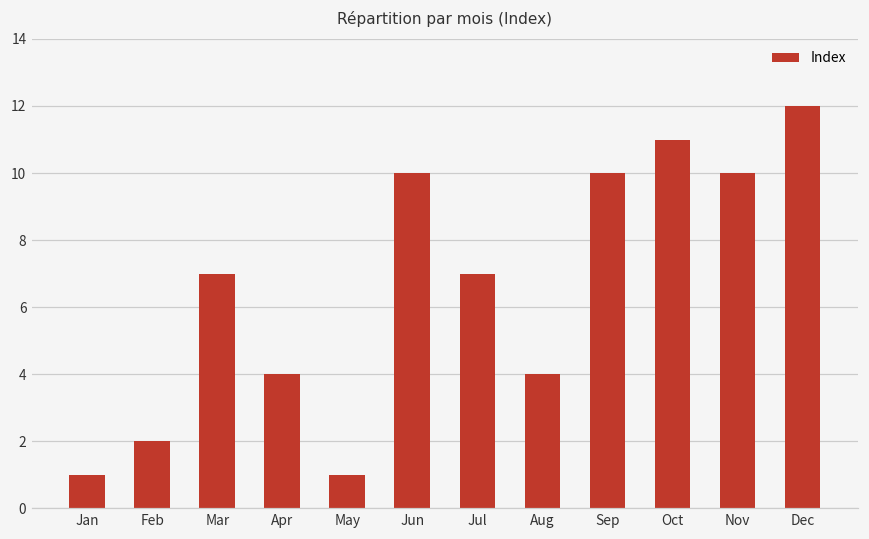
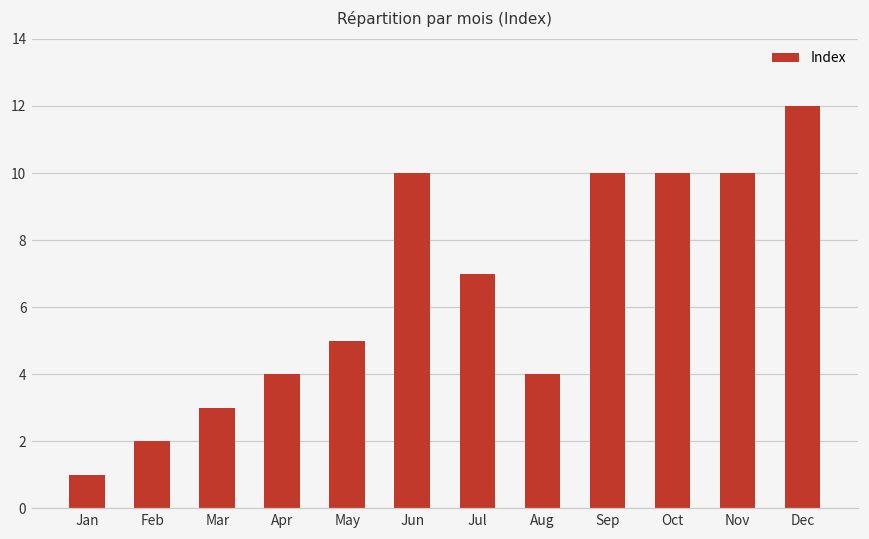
  {
    "Jan": 1,
    "Feb": 2,
-   "Mar": 7,
+   "Mar": 3,
    "Apr": 4,
-   "May": 1,
+   "May": 5,
    "Jun": 10,
    "Jul": 7,
    "Aug": 4,
    "Sep": 10,
-   "Oct": 11,
+   "Oct": 10,
    "Nov": 10,
    "Dec": 12
  }
